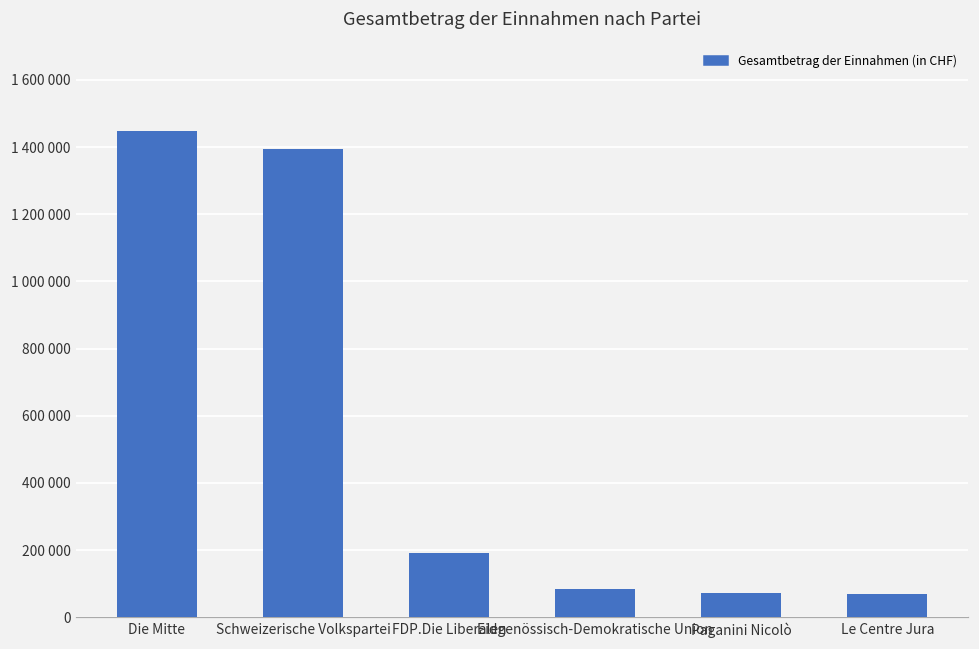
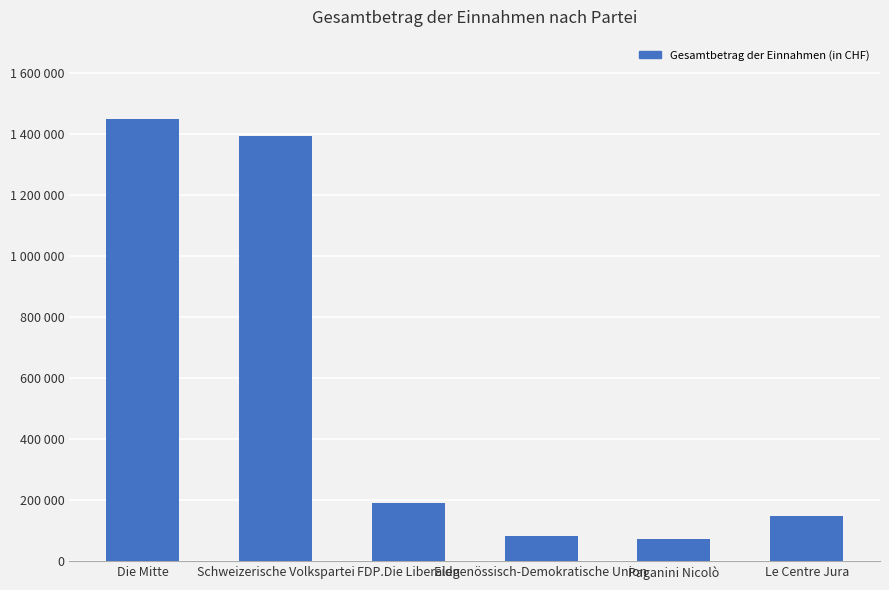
  {
    "Die Mitte": 1450000,
    "Schweizerische Volkspartei": 1390000,
    "Eidgenössisch-Demokratische Union": 80000,
-   "Le Centre Jura": 70000
+   "Le Centre Jura": 150000
  }
